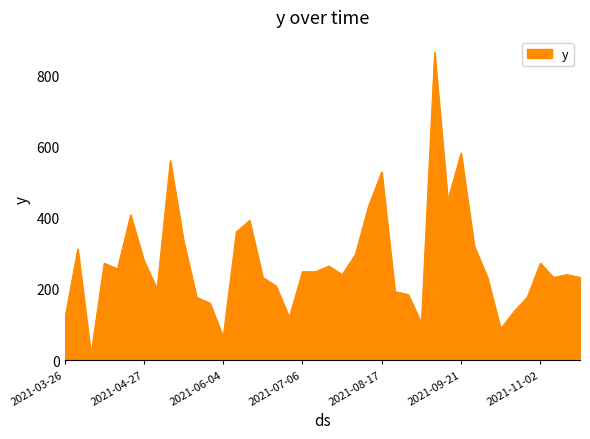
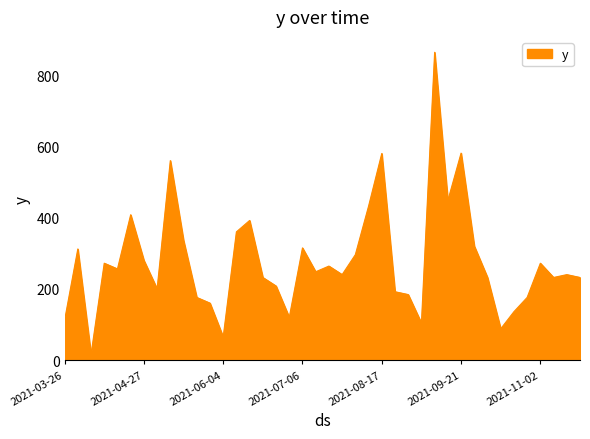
  {
    "2021-03-26": 110,
    "2021-04-27": 280,
    "2021-06-04": 70,
-   "2021-07-06": 250,
-   "2021-08-17": 530,
+   "2021-07-06": 320,
+   "2021-08-17": 580,
    "2021-09-21": 580,
    "2021-11-02": 270
  }
